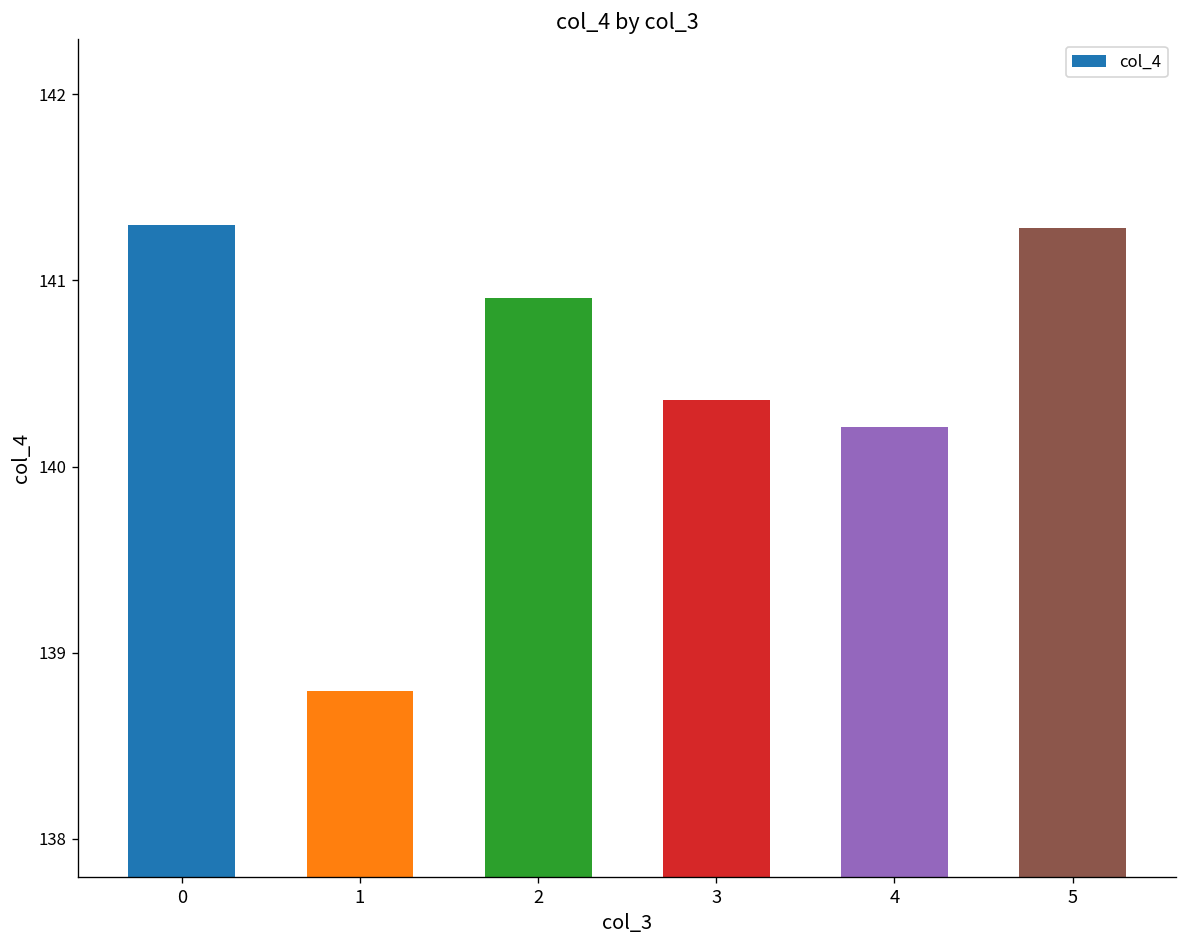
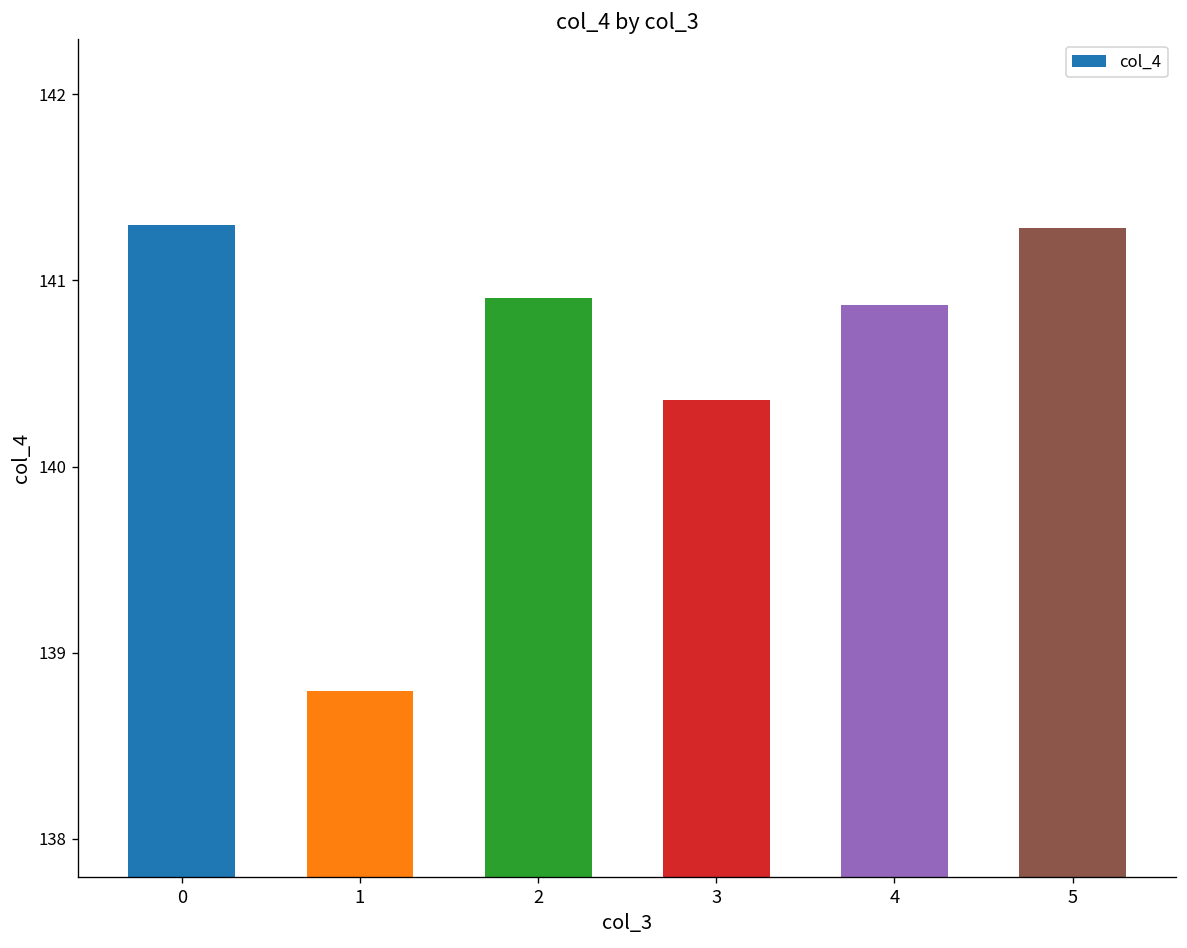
  {
    "0": 141.30,
    "1": 138.80,
    "2": 140.90,
    "3": 140.36,
-   "4": 140.21,
+   "4": 140.87,
    "5": 141.28
  }
